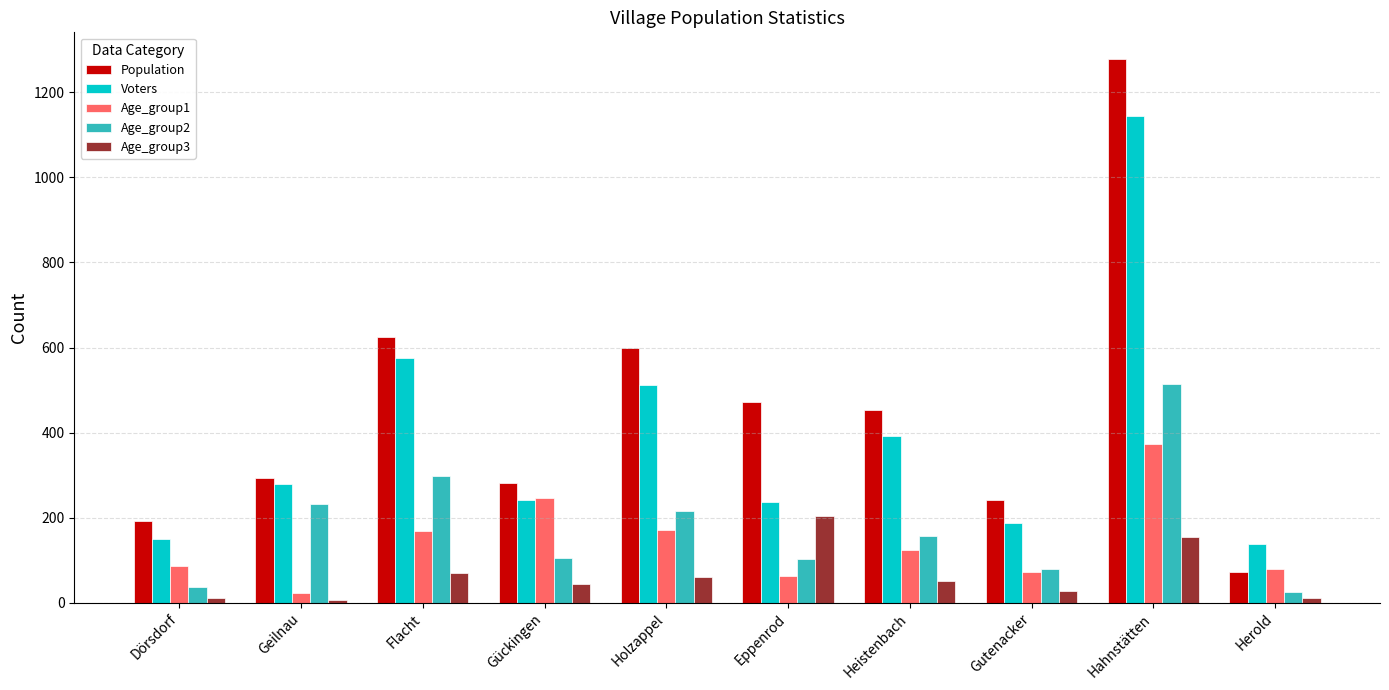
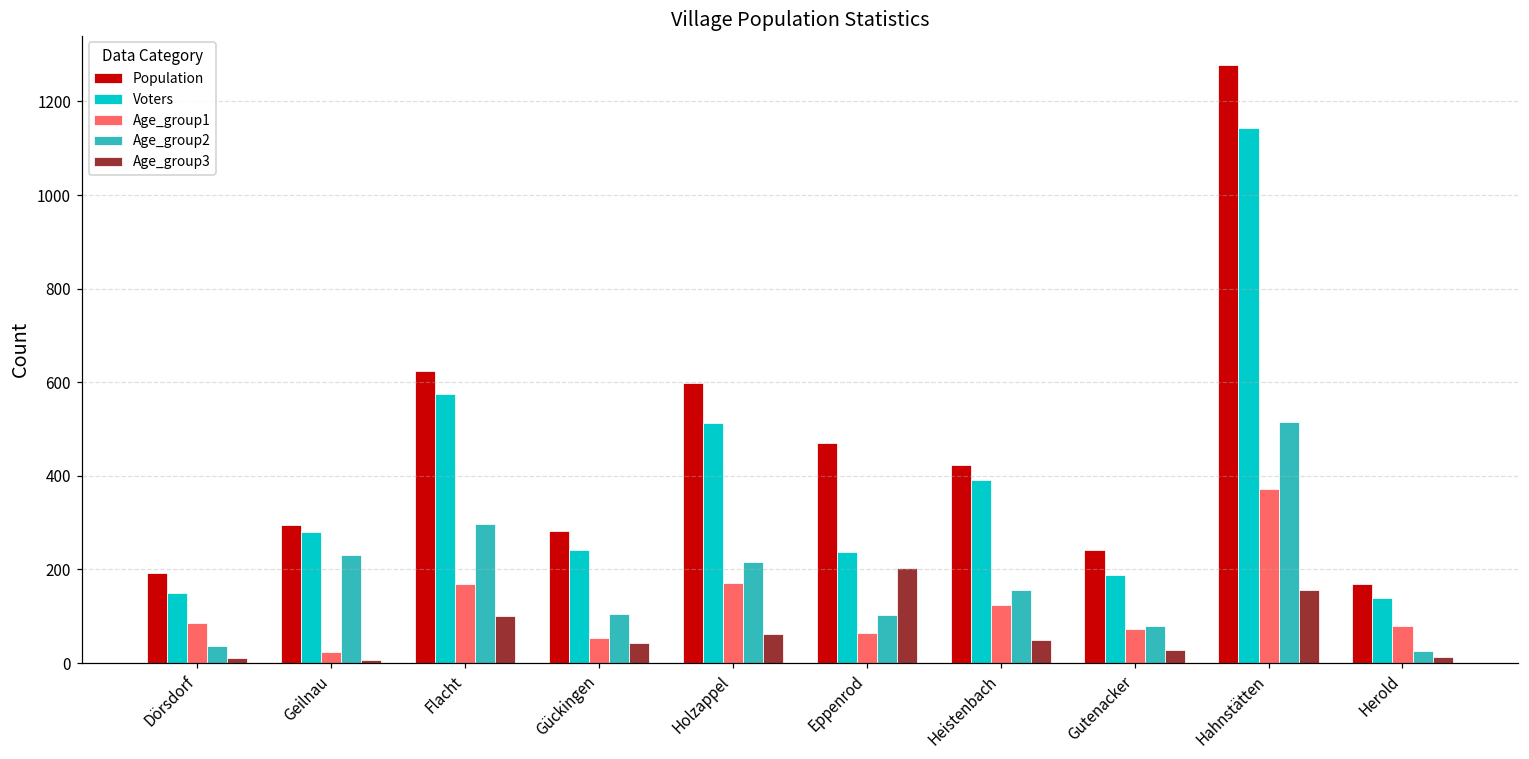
  {
    "Population": {
      "Dörsdorf": 190,
      "Geilnau": 290,
      "Flacht": 620,
      "Gückingen": 280,
      "Holzappel": 600,
      "Eppenrod": 470,
-     "Heistenbach": 450,
+     "Heistenbach": 420,
      "Gutenacker": 240,
      "Hahnstätten": 1280,
-     "Herold": 70
+     "Herold": 170
    },
    "Age_group1": {
      "Dörsdorf": 90,
      "Geilnau": 20,
      "Flacht": 170,
-     "Gückingen": 250,
+     "Gückingen": 50,
      "Holzappel": 170,
      "Eppenrod": 60,
      "Heistenbach": 120,
      "Gutenacker": 70,
      "Hahnstätten": 370,
      "Herold": 80
    },
    "Age_group3": {
      "Dörsdorf": 10,
      "Geilnau": 10,
-     "Flacht": 70,
+     "Flacht": 100,
      "Gückingen": 40,
      "Holzappel": 60,
      "Eppenrod": 200,
      "Heistenbach": 50,
      "Gutenacker": 30,
      "Hahnstätten": 160,
      "Herold": 10
    }
  }
